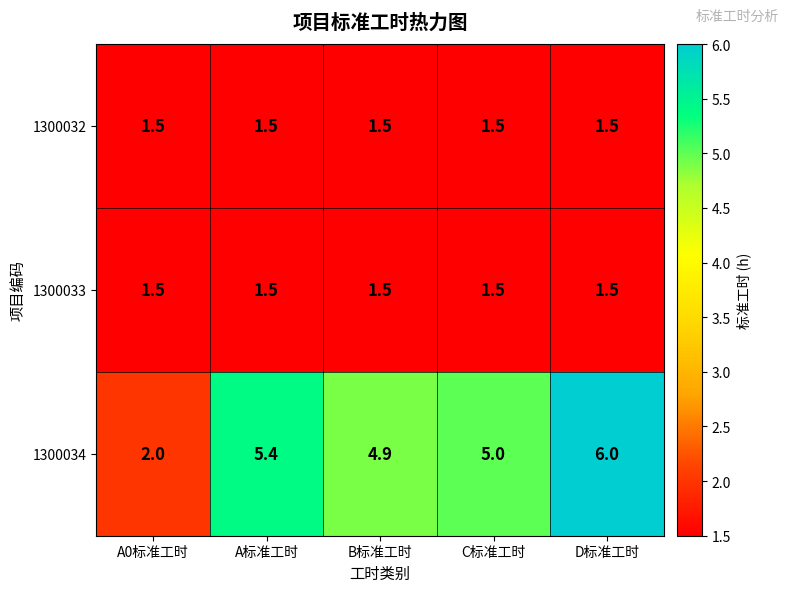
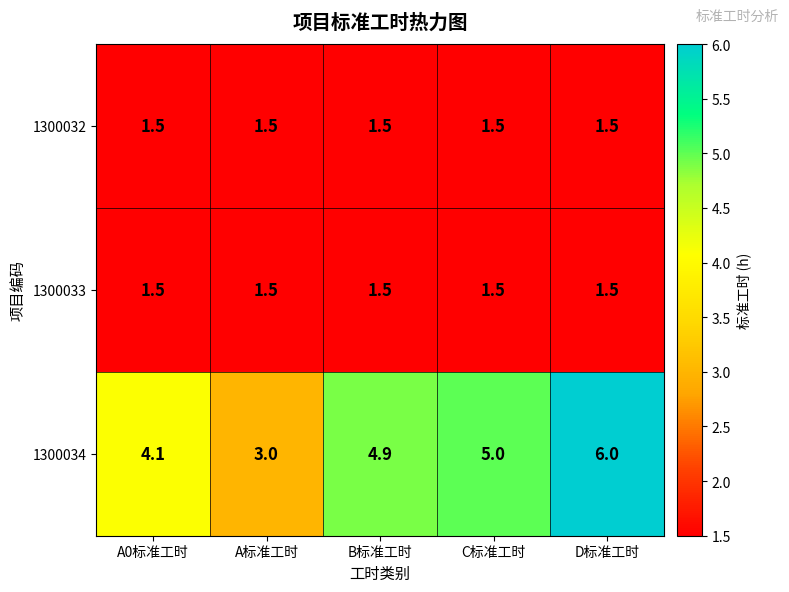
  {
    "1300032": {
      "A0标准工时": 1.5,
      "A标准工时": 1.5,
      "B标准工时": 1.5,
      "C标准工时": 1.5,
      "D标准工时": 1.5
    },
    "1300033": {
      "A0标准工时": 1.5,
      "A标准工时": 1.5,
      "B标准工时": 1.5,
      "C标准工时": 1.5,
      "D标准工时": 1.5
    },
    "1300034": {
-     "A0标准工时": 2.0,
-     "A标准工时": 5.4,
+     "A0标准工时": 4.1,
+     "A标准工时": 3.0,
      "B标准工时": 4.9,
      "C标准工时": 5.0,
      "D标准工时": 6.0
    }
  }
